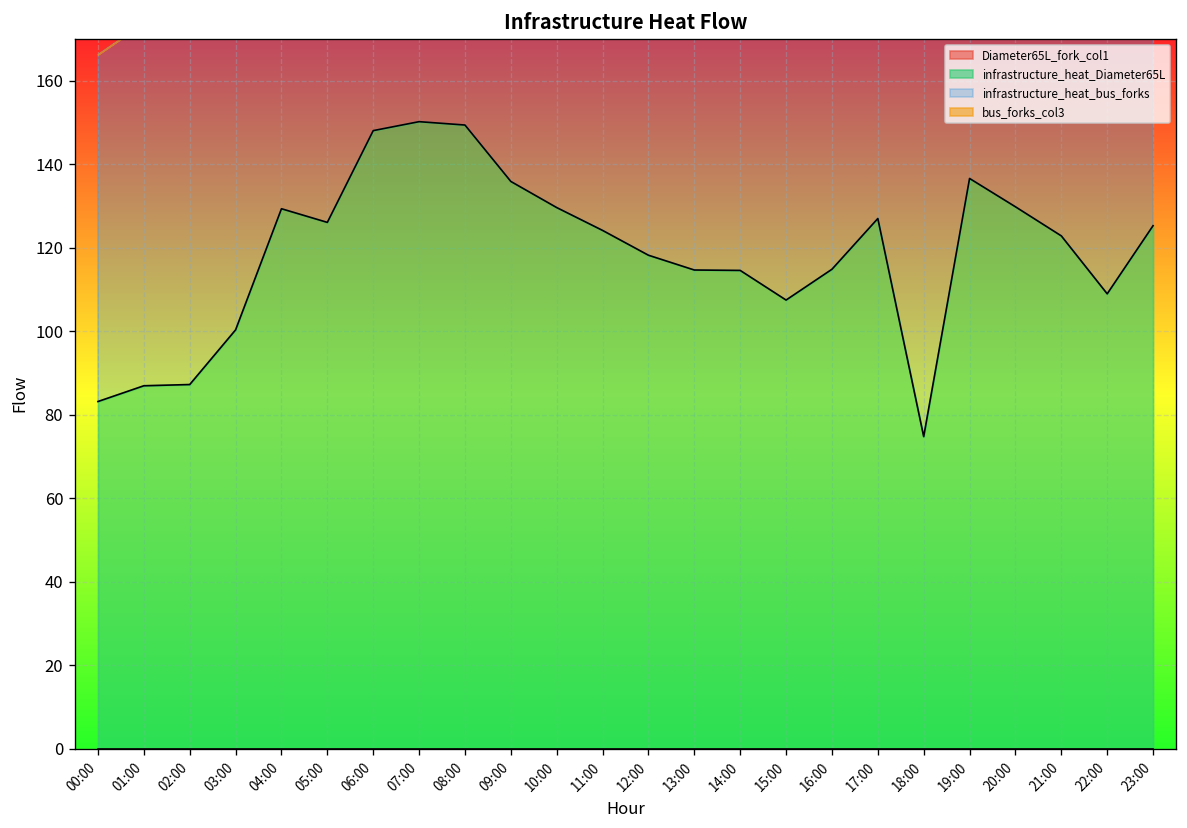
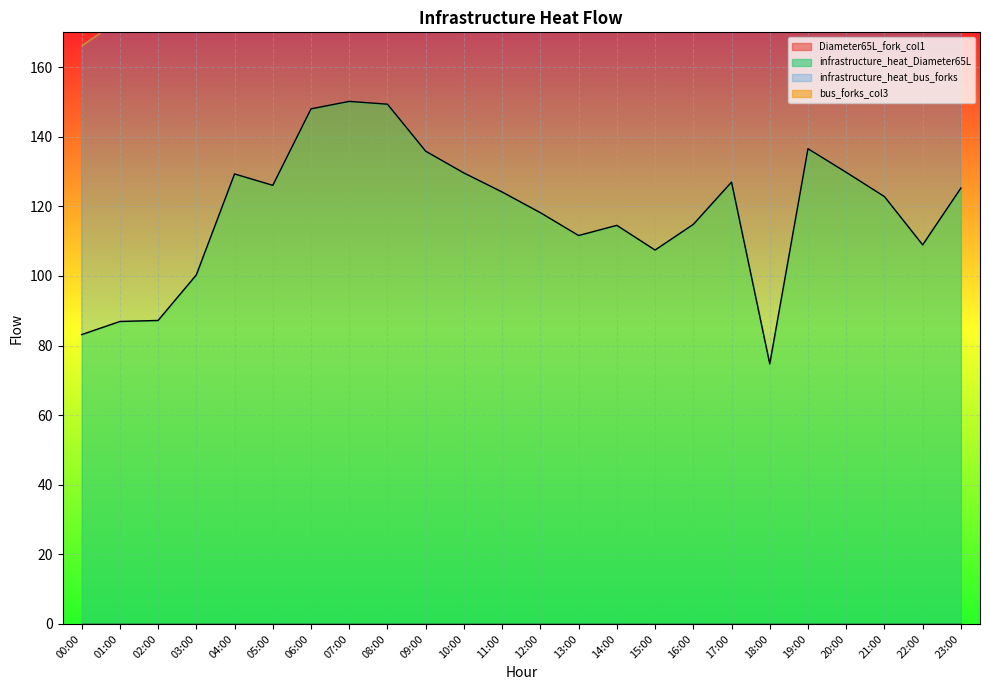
  {
    "Diameter65L_fork_col1": {
      "00:00": 0,
      "01:00": 0,
      "02:00": 0,
      "03:00": 0,
      "04:00": 0,
      "05:00": 0,
      "06:00": 0,
      "07:00": 0,
      "08:00": 0,
      "09:00": 0,
      "10:00": 0,
      "11:00": 0,
      "12:00": 0,
      "13:00": 0,
      "14:00": 0,
      "15:00": 0,
      "16:00": 0,
      "17:00": 0,
      "18:00": 0,
      "19:00": 0,
      "20:00": 0,
      "21:00": 0,
      "22:00": 0,
      "23:00": 0
    },
    "infrastructure_heat_Diameter65L": {
      "00:00": 83,
      "01:00": 87,
      "02:00": 87,
      "03:00": 100,
      "04:00": 129,
      "05:00": 126,
      "06:00": 148,
      "07:00": 150,
      "08:00": 149,
      "09:00": 136,
      "10:00": 130,
      "11:00": 124,
      "12:00": 118,
-     "13:00": 115,
+     "13:00": 112,
      "14:00": 115,
      "15:00": 107,
      "16:00": 115,
      "17:00": 127,
      "18:00": 75,
      "19:00": 137,
      "20:00": 130,
      "21:00": 123,
      "22:00": 109,
      "23:00": 125
    }
  }
